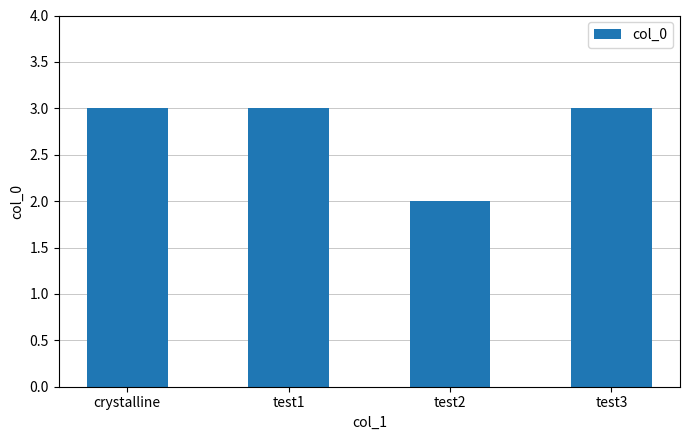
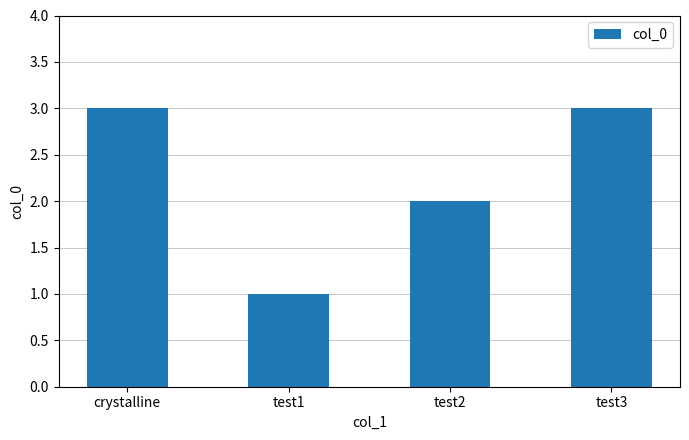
  {
    "crystalline": 3,
-   "test1": 3,
+   "test1": 1,
    "test2": 2,
    "test3": 3
  }
